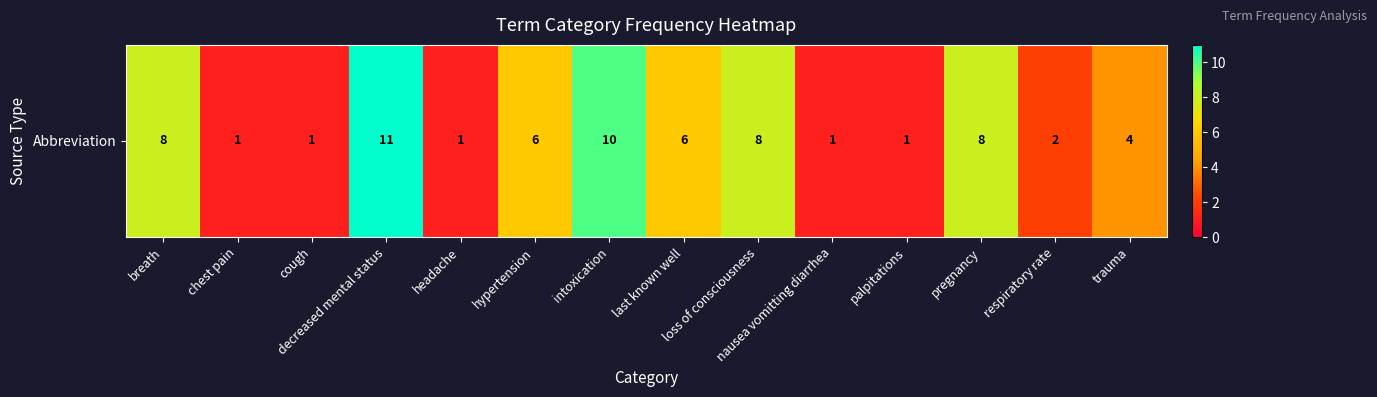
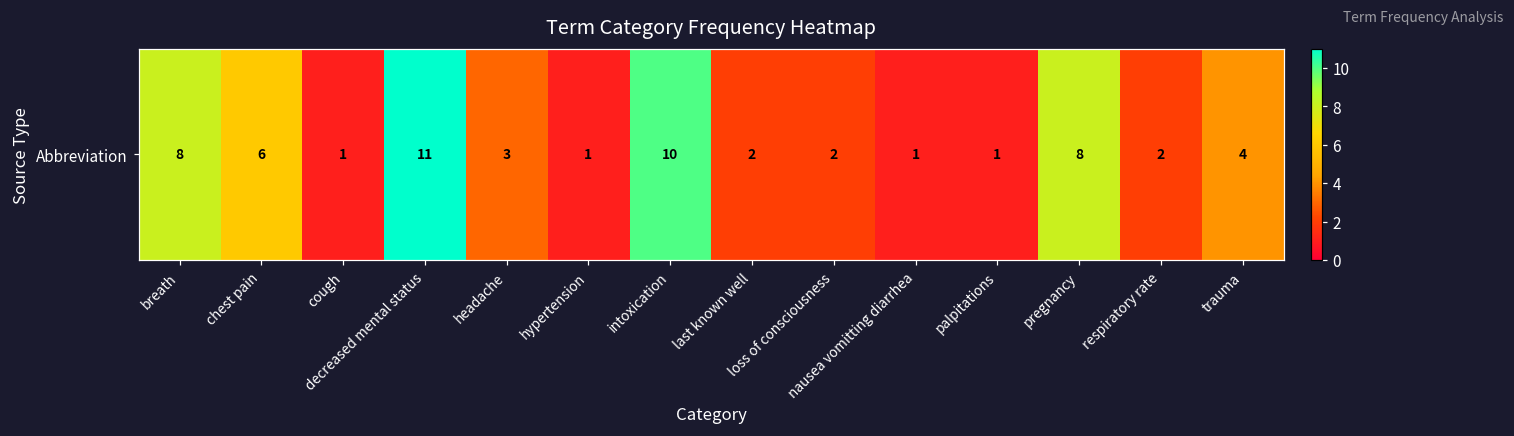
  {
    "Abbreviation": {
      "breath": 8,
-     "chest pain": 1,
+     "chest pain": 6,
      "cough": 1,
      "decreased mental status": 11,
-     "headache": 1,
-     "hypertension": 6,
+     "headache": 3,
+     "hypertension": 1,
      "intoxication": 10,
-     "last known well": 6,
-     "loss of consciousness": 8,
+     "last known well": 2,
+     "loss of consciousness": 2,
      "nausea vomitting diarrhea": 1,
      "palpitations": 1,
      "pregnancy": 8,
      "respiratory rate": 2,
      "trauma": 4
    }
  }
